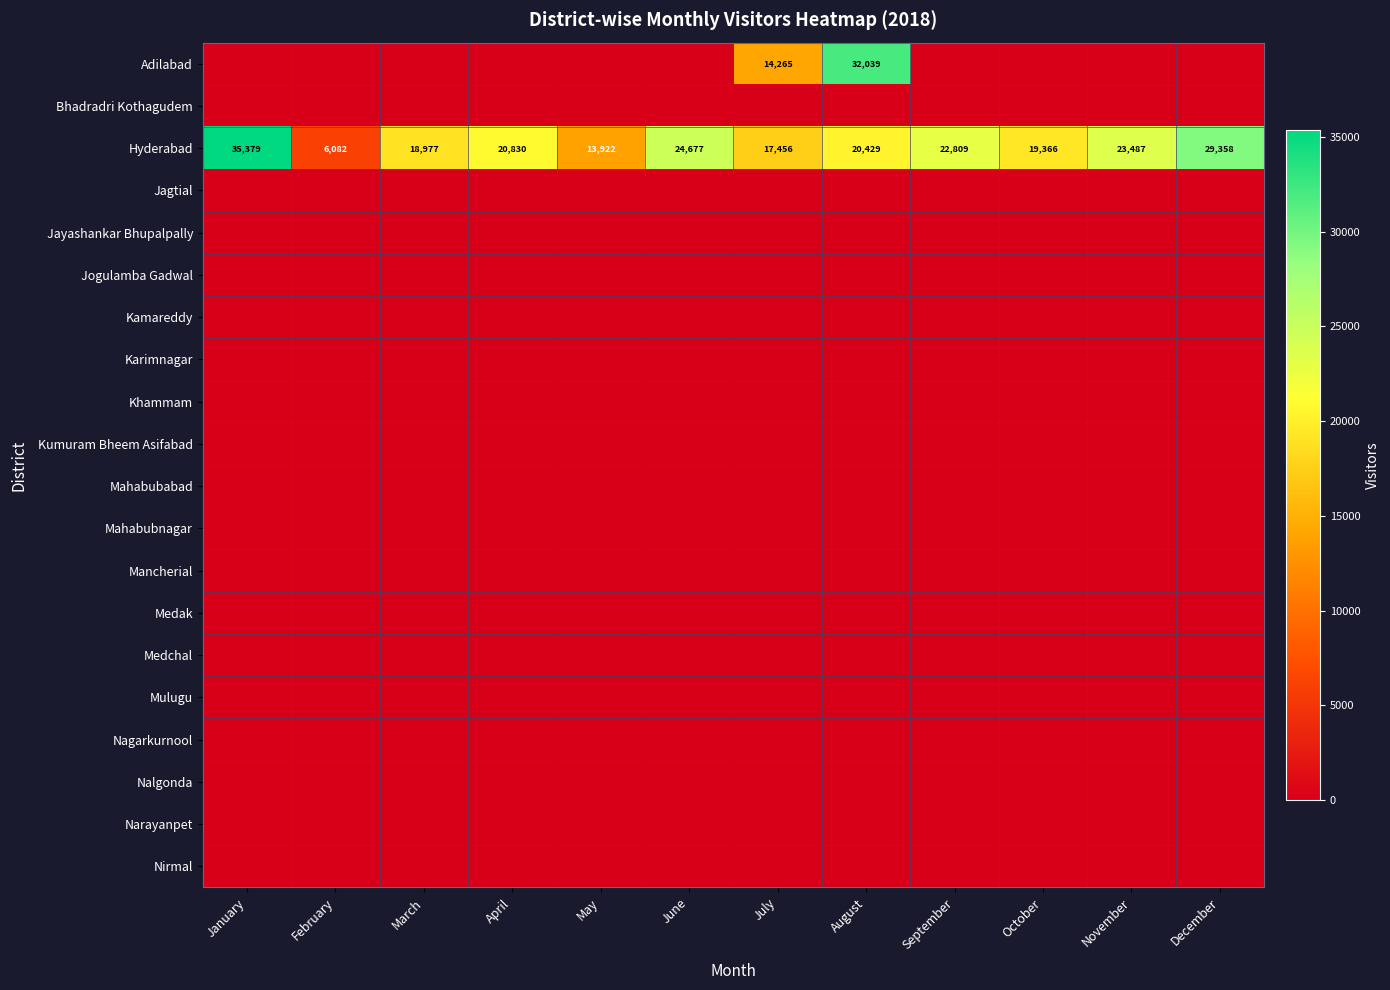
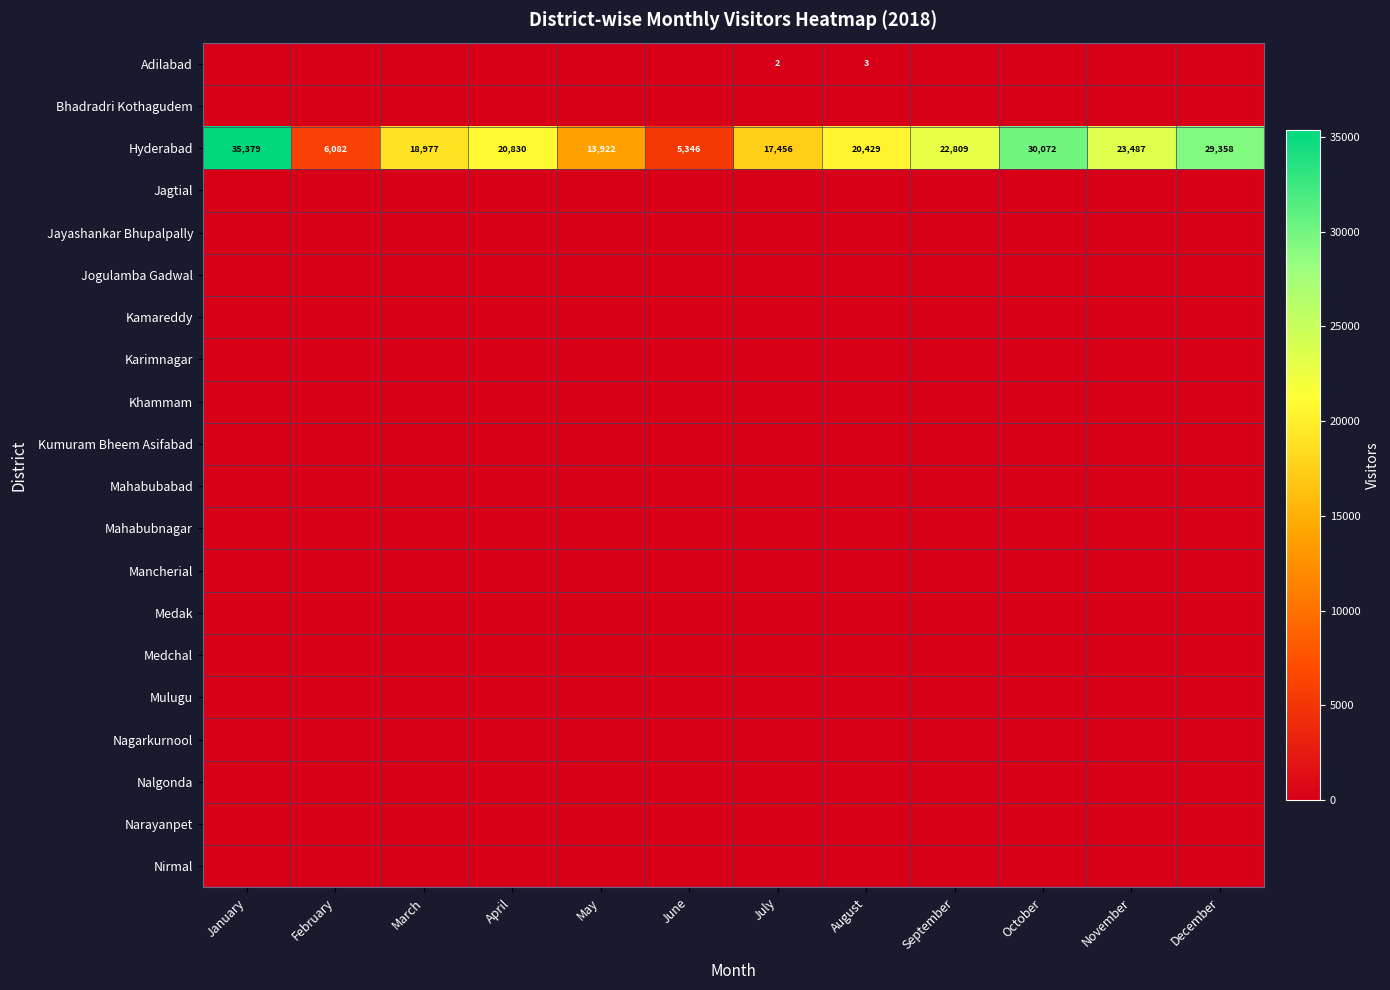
  {
    "Adilabad": {
-     "July": "14,265",
-     "August": "32,039"
+     "July": "2",
+     "August": "3"
    },
    "Hyderabad": {
      "January": "35,379",
      "February": "6,082",
      "March": "18,977",
      "April": "20,830",
      "May": "13,922",
-     "June": "24,677",
+     "June": "5,346",
      "July": "17,456",
      "August": "20,429",
      "September": "22,809",
-     "October": "19,366",
+     "October": "30,072",
      "November": "23,487",
      "December": "29,358"
    }
  }
